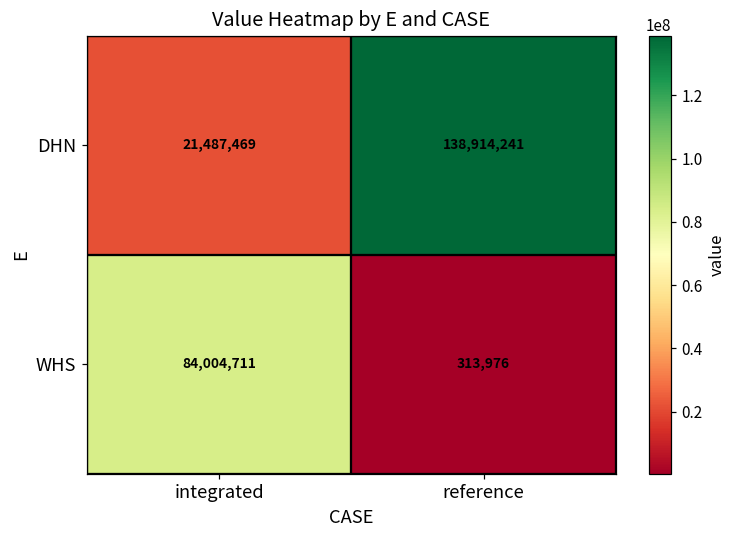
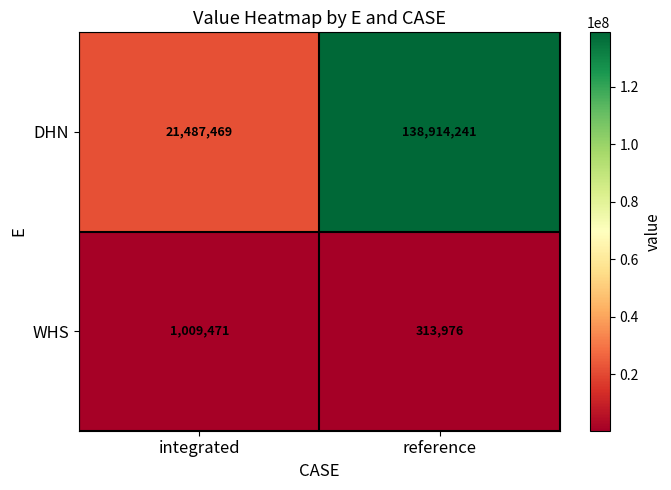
  {
    "DHN": {
      "integrated": "21,487,469",
      "reference": "138,914,241"
    },
    "WHS": {
-     "integrated": "84,004,711",
+     "integrated": "1,009,471",
      "reference": "313,976"
    }
  }
